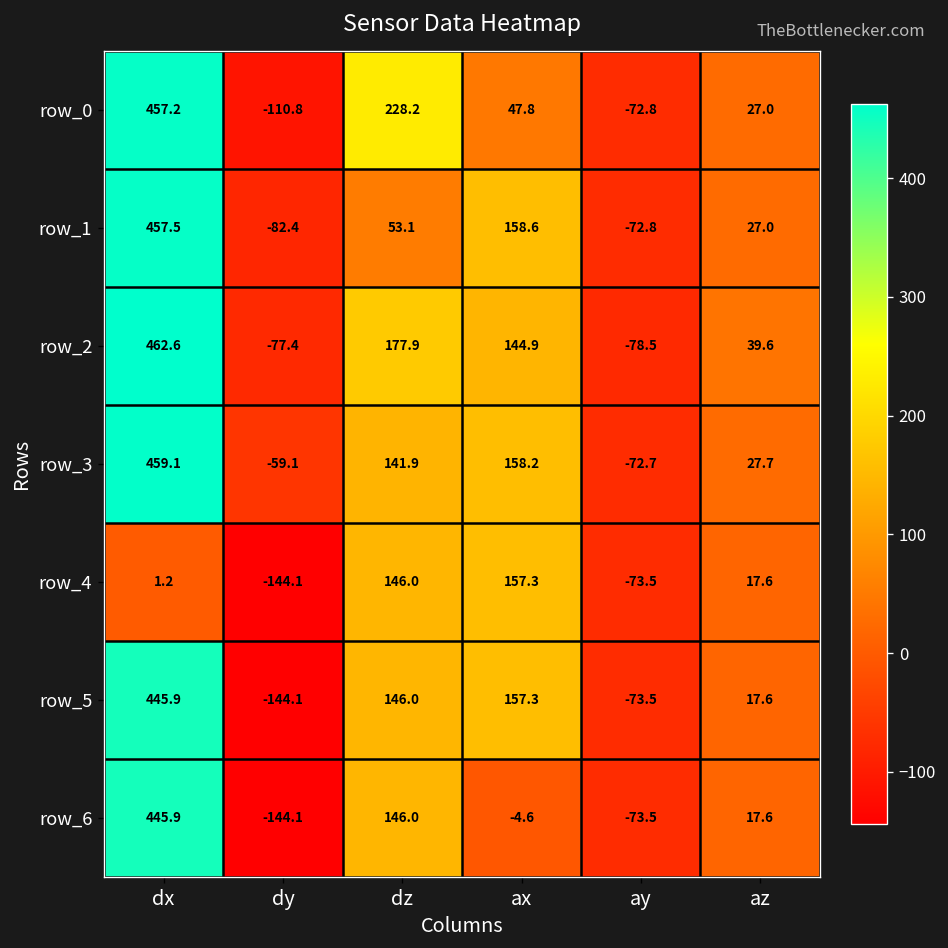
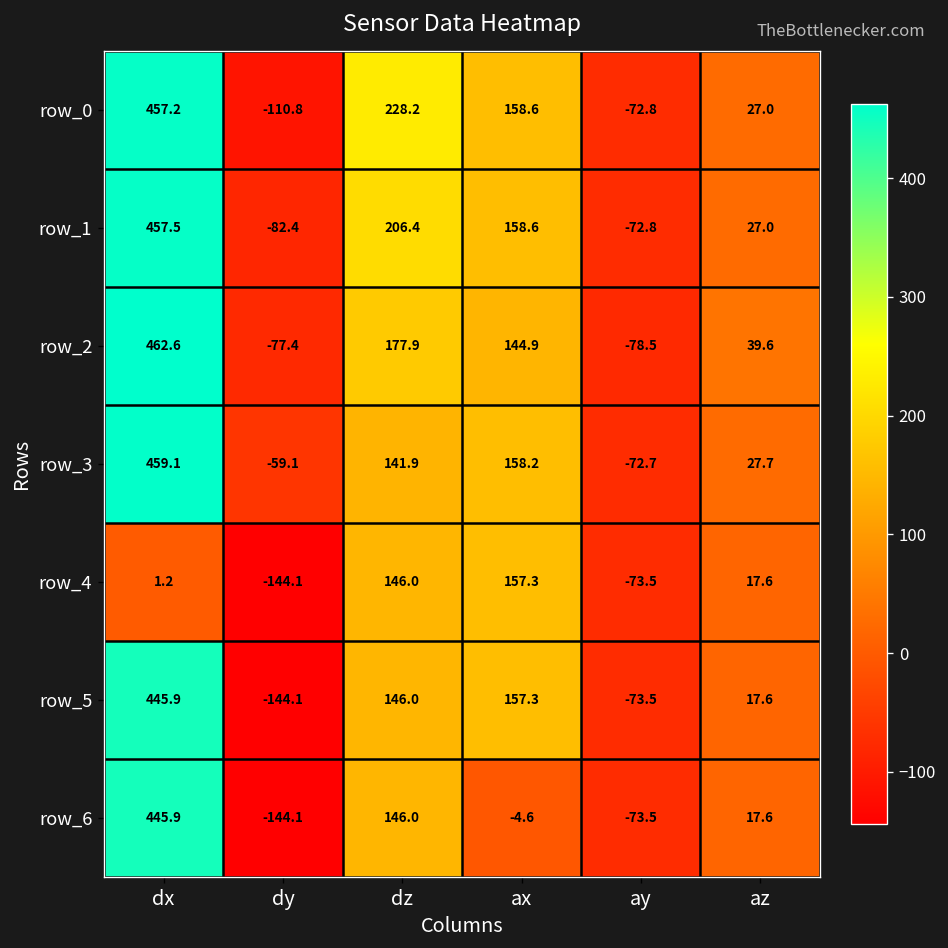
  {
    "row_0": {
      "dx": 457.2,
      "dy": -110.8,
      "dz": 228.2,
-     "ax": 47.8,
+     "ax": 158.6,
      "ay": -72.8,
      "az": 27.0
    },
    "row_1": {
      "dx": 457.5,
      "dy": -82.4,
-     "dz": 53.1,
+     "dz": 206.4,
      "ax": 158.6,
      "ay": -72.8,
      "az": 27.0
    },
    "row_2": {
      "dx": 462.6,
      "dy": -77.4,
      "dz": 177.9,
      "ax": 144.9,
      "ay": -78.5,
      "az": 39.6
    },
    "row_3": {
      "dx": 459.1,
      "dy": -59.1,
      "dz": 141.9,
      "ax": 158.2,
      "ay": -72.7,
      "az": 27.7
    },
    "row_4": {
      "dx": 1.2,
      "dy": -144.1,
      "dz": 146.0,
      "ax": 157.3,
      "ay": -73.5,
      "az": 17.6
    },
    "row_5": {
      "dx": 445.9,
      "dy": -144.1,
      "dz": 146.0,
      "ax": 157.3,
      "ay": -73.5,
      "az": 17.6
    },
    "row_6": {
      "dx": 445.9,
      "dy": -144.1,
      "dz": 146.0,
      "ax": -4.6,
      "ay": -73.5,
      "az": 17.6
    }
  }
